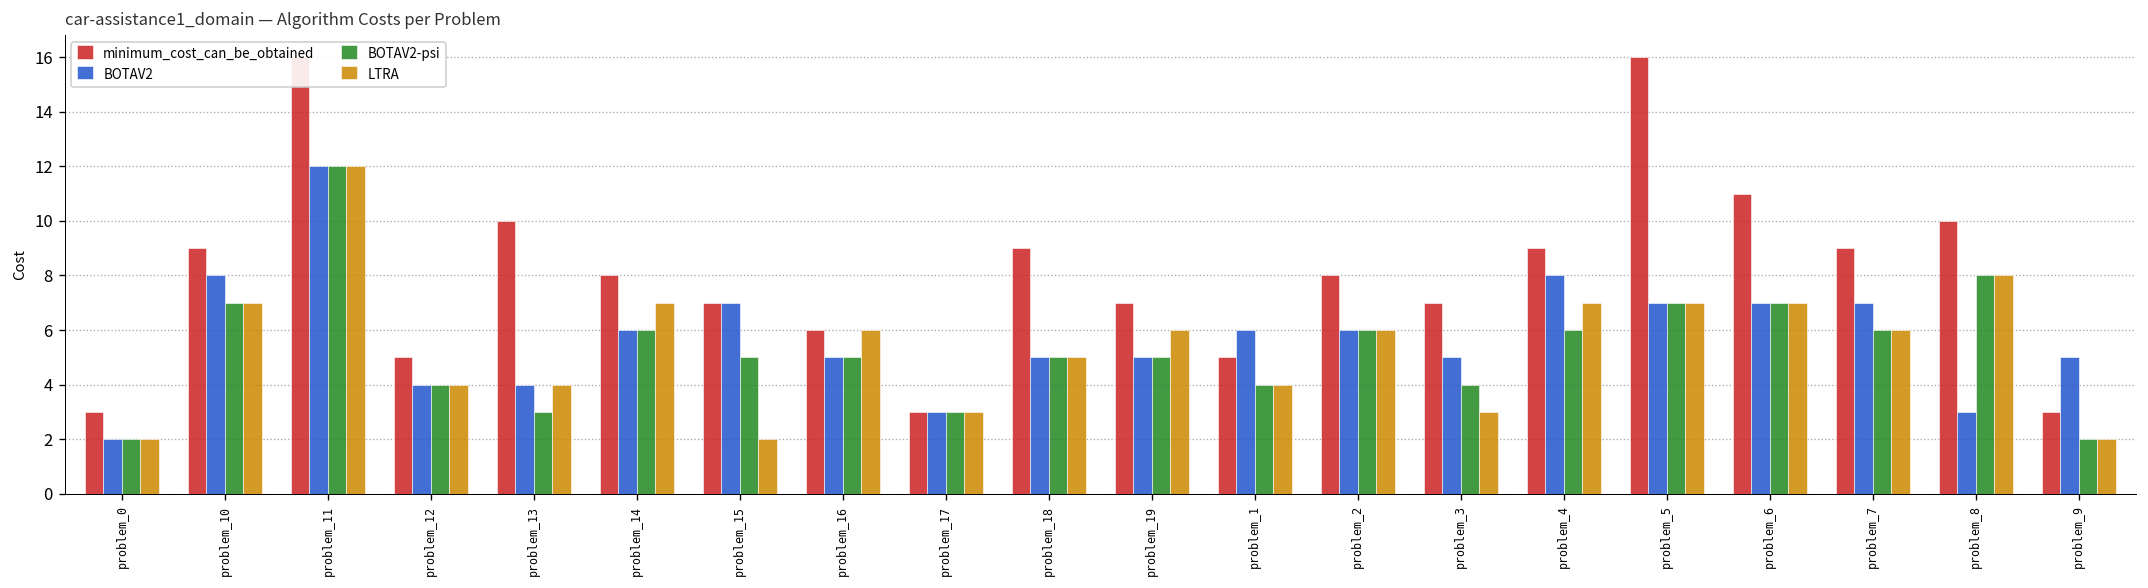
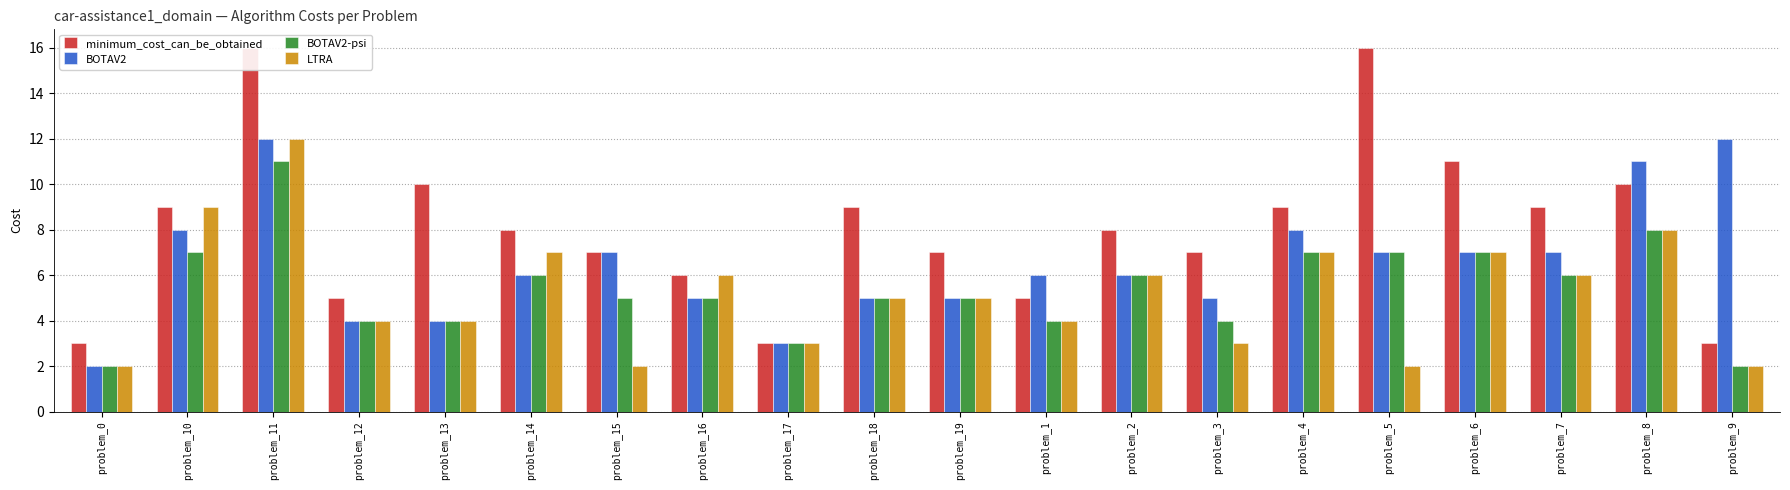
  {
    "minimum_cost_can_be_obtained": {
      "problem_0": 3,
      "problem_10": 9,
      "problem_12": 5,
      "problem_13": 10,
      "problem_14": 8,
      "problem_15": 7,
      "problem_16": 6,
      "problem_17": 3,
      "problem_18": 9,
      "problem_19": 7,
      "problem_1": 5,
      "problem_2": 8,
      "problem_3": 7,
      "problem_4": 9,
      "problem_5": 16,
      "problem_6": 11,
      "problem_7": 9,
      "problem_8": 10,
      "problem_9": 3
    },
    "BOTAV2": {
      "problem_0": 2,
      "problem_10": 8,
      "problem_11": 12,
      "problem_12": 4,
      "problem_13": 4,
      "problem_14": 6,
      "problem_15": 7,
      "problem_16": 5,
      "problem_17": 3,
      "problem_18": 5,
      "problem_19": 5,
      "problem_1": 6,
      "problem_2": 6,
      "problem_3": 5,
      "problem_4": 8,
      "problem_5": 7,
      "problem_6": 7,
      "problem_7": 7,
-     "problem_8": 3,
-     "problem_9": 5
+     "problem_8": 11,
+     "problem_9": 12
    },
    "BOTAV2-psi": {
      "problem_0": 2,
      "problem_10": 7,
-     "problem_11": 12,
+     "problem_11": 11,
      "problem_12": 4,
-     "problem_13": 3,
+     "problem_13": 4,
      "problem_14": 6,
      "problem_15": 5,
      "problem_16": 5,
      "problem_17": 3,
      "problem_18": 5,
      "problem_19": 5,
      "problem_1": 4,
      "problem_2": 6,
      "problem_3": 4,
-     "problem_4": 6,
+     "problem_4": 7,
      "problem_5": 7,
      "problem_6": 7,
      "problem_7": 6,
      "problem_8": 8,
      "problem_9": 2
    },
    "LTRA": {
      "problem_0": 2,
-     "problem_10": 7,
+     "problem_10": 9,
      "problem_11": 12,
      "problem_12": 4,
      "problem_13": 4,
      "problem_14": 7,
      "problem_15": 2,
      "problem_16": 6,
      "problem_17": 3,
      "problem_18": 5,
-     "problem_19": 6,
+     "problem_19": 5,
      "problem_1": 4,
      "problem_2": 6,
      "problem_3": 3,
      "problem_4": 7,
-     "problem_5": 7,
+     "problem_5": 2,
      "problem_6": 7,
      "problem_7": 6,
      "problem_8": 8,
      "problem_9": 2
    }
  }
